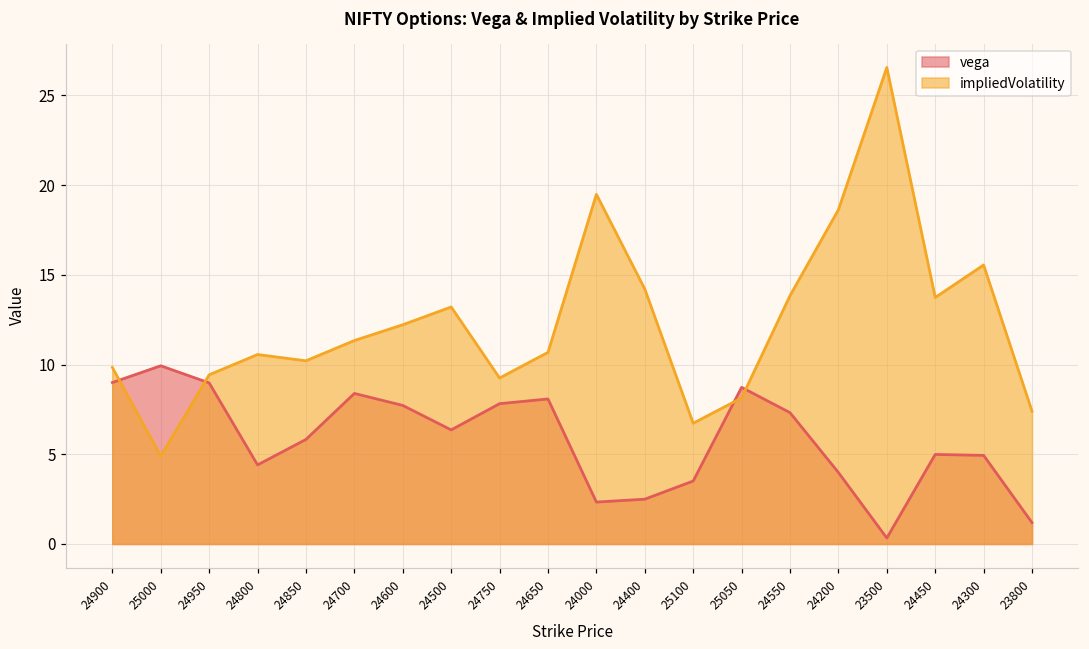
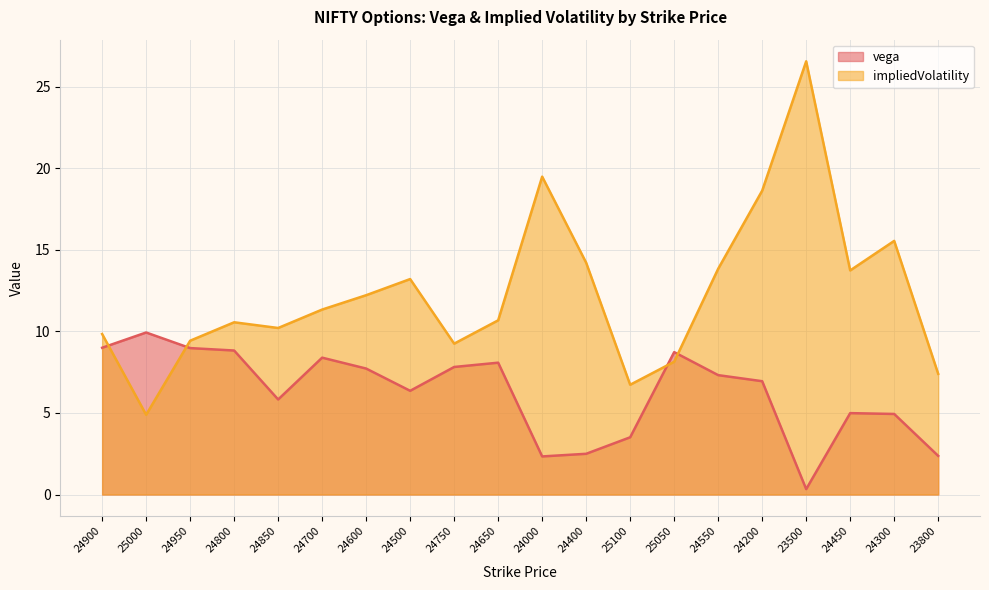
  {
    "vega": {
      "24900": 9.0,
      "25000": 9.9,
      "24950": 9.0,
-     "24800": 4.4,
+     "24800": 8.8,
      "24850": 5.8,
      "24700": 8.4,
      "24600": 7.7,
      "24500": 6.4,
      "24750": 7.8,
      "24650": 8.1,
      "24000": 2.3,
      "24400": 2.5,
      "25100": 3.5,
      "25050": 8.7,
      "24550": 7.3,
-     "24200": 4.0,
+     "24200": 6.9,
      "23500": 0.3,
      "24450": 5.0,
      "24300": 4.9,
-     "23800": 1.2
+     "23800": 2.4
    },
    "impliedVolatility": {
      "24900": 9.8,
      "25000": 4.9,
      "24950": 9.4,
      "24800": 10.6,
      "24850": 10.2,
      "24700": 11.3,
      "24600": 12.2,
      "24500": 13.2,
      "24750": 9.3,
      "24650": 10.7,
      "24000": 19.5,
      "24400": 14.2,
      "25100": 6.7,
      "25050": 8.1,
      "24550": 13.8,
      "24200": 18.6,
      "23500": 26.6,
      "24450": 13.7,
      "24300": 15.6,
      "23800": 7.4
    }
  }
